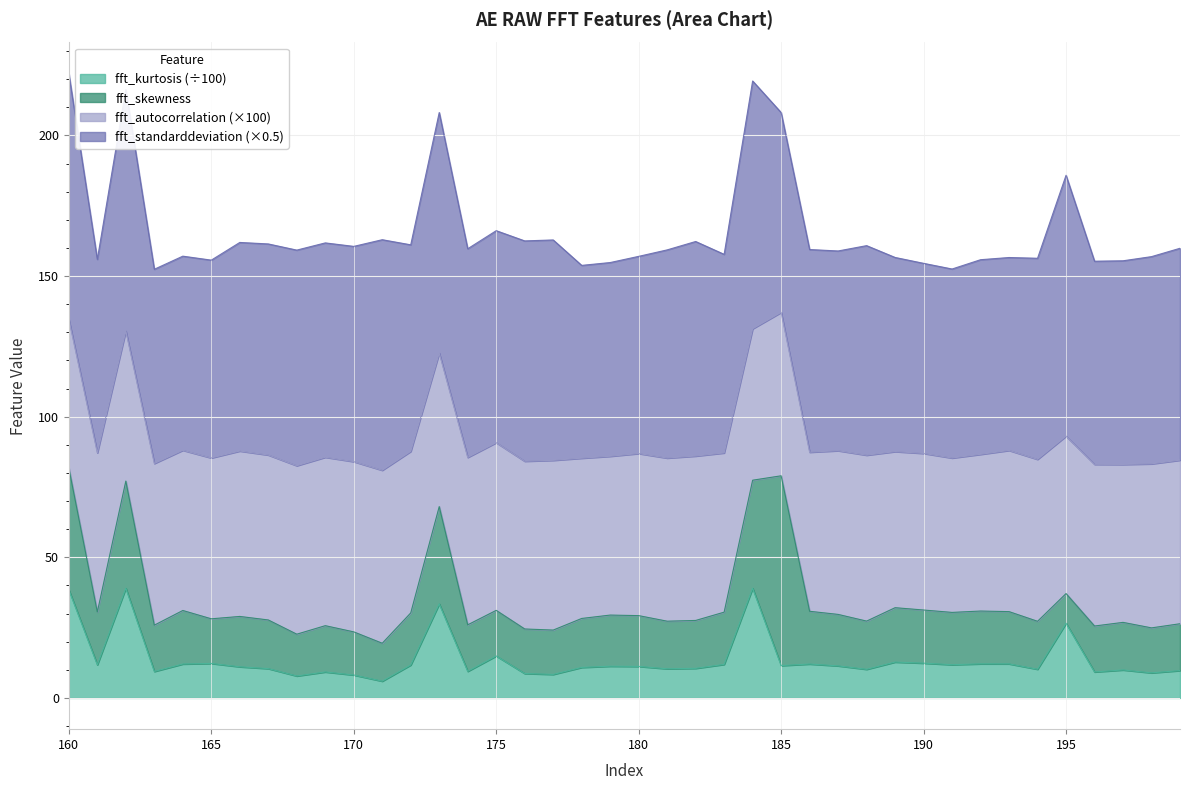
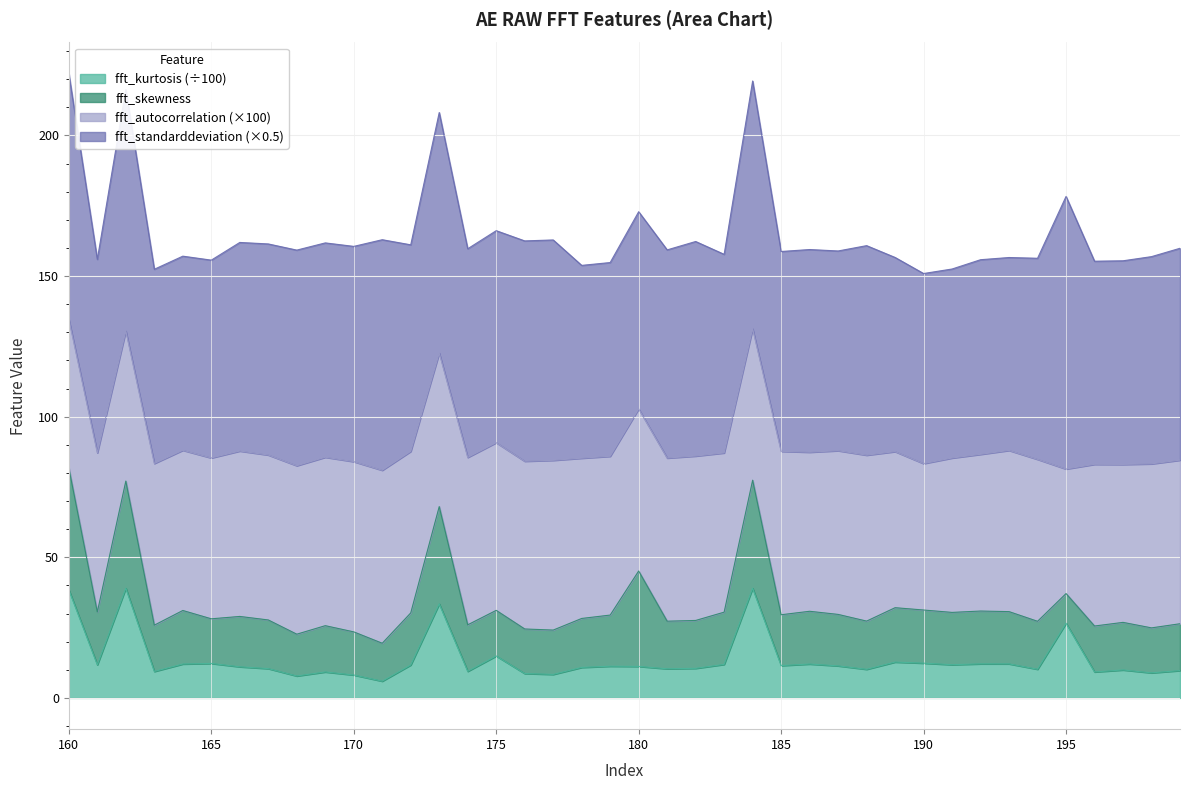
  {
    "fft_kurtosis (÷100)": {
      "160": 38,
      "165": 12,
      "170": 8,
      "175": 15,
      "180": 11,
      "185": 12,
      "190": 12,
      "195": 27
    },
    "fft_skewness": {
      "160": 43,
      "165": 16,
      "170": 15,
      "175": 16,
-     "180": 18,
-     "185": 67,
+     "180": 34,
+     "185": 18,
      "190": 19,
      "195": 11
    },
    "fft_autocorrelation (×100)": {
      "160": 53,
      "165": 57,
      "170": 61,
      "175": 60,
      "180": 58,
      "185": 58,
-     "190": 56,
-     "195": 56
+     "190": 52,
+     "195": 44
    },
    "fft_standarddeviation (×0.5)": {
      "160": 87,
      "165": 70,
      "170": 77,
      "175": 75,
      "180": 70,
      "185": 71,
      "190": 68,
-     "195": 93
+     "195": 97
    }
  }
